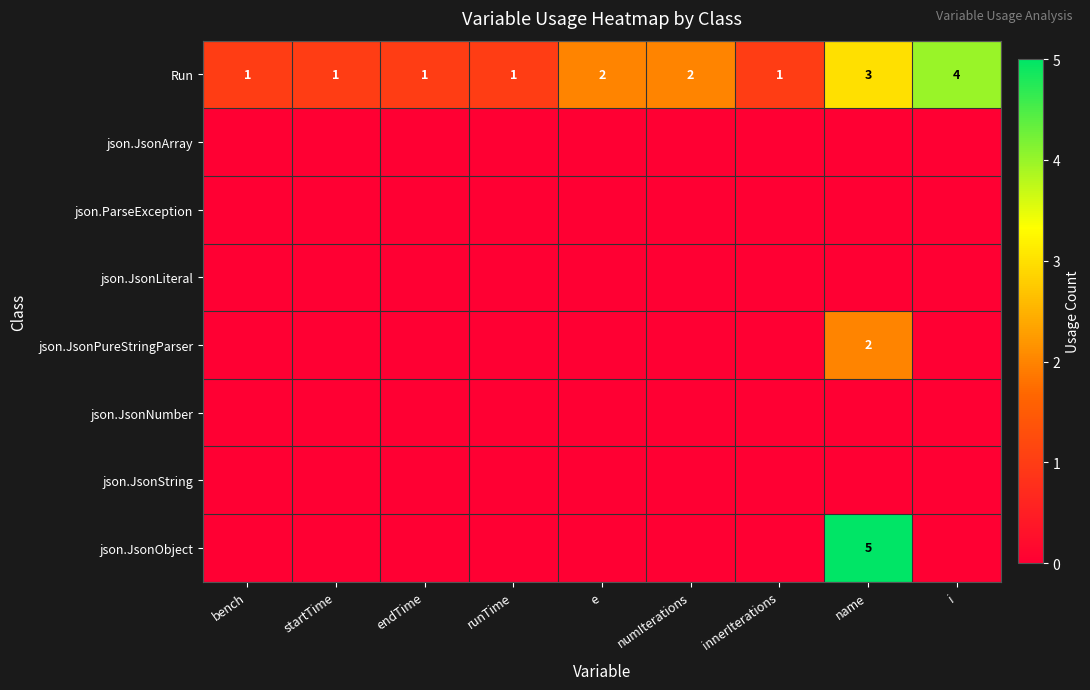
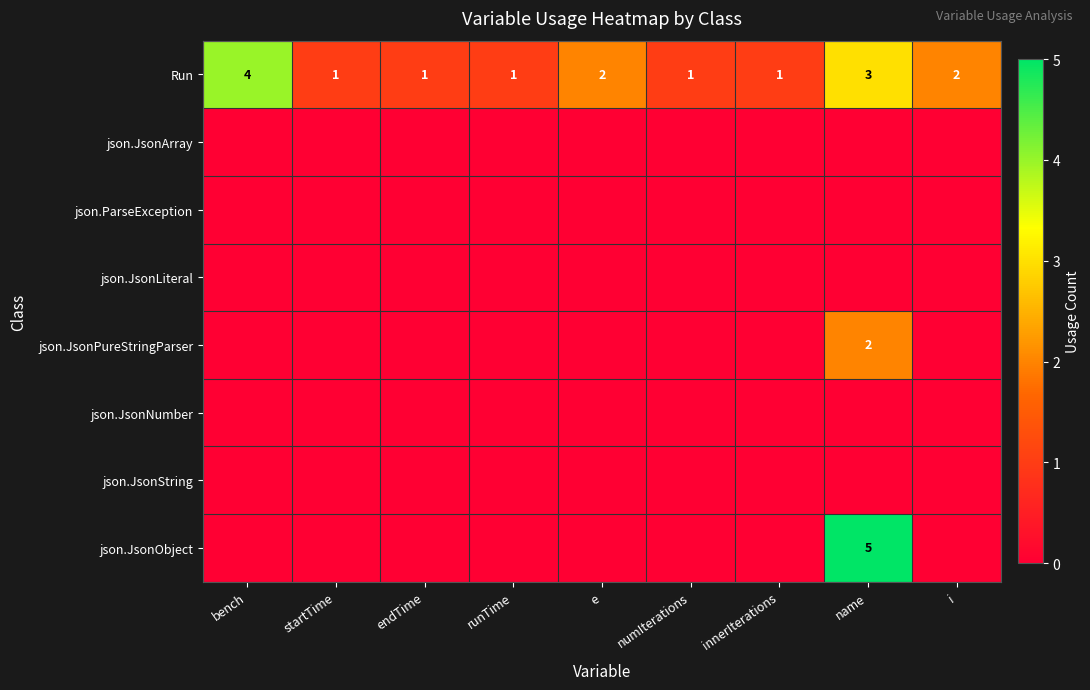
  {
    "Run": {
-     "bench": 1,
+     "bench": 4,
      "startTime": 1,
      "endTime": 1,
      "runTime": 1,
      "e": 2,
-     "numIterations": 2,
+     "numIterations": 1,
      "innerIterations": 1,
      "name": 3,
-     "i": 4
+     "i": 2
    },
    "json.JsonPureStringParser": {
      "name": 2
    },
    "json.JsonObject": {
      "name": 5
    }
  }
